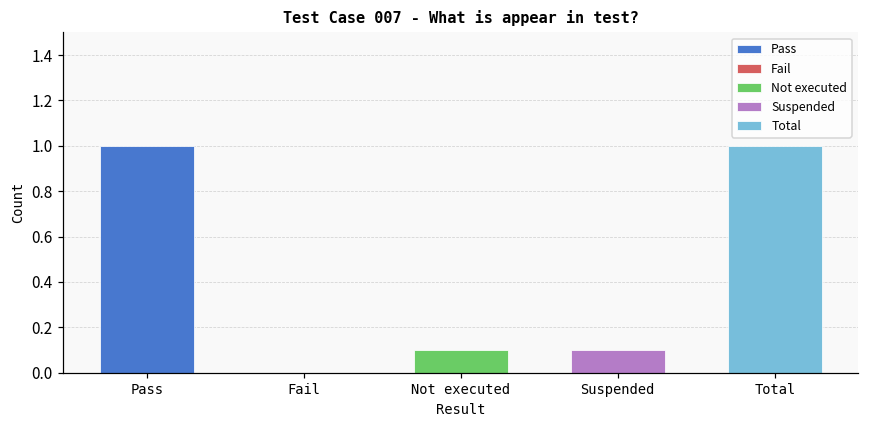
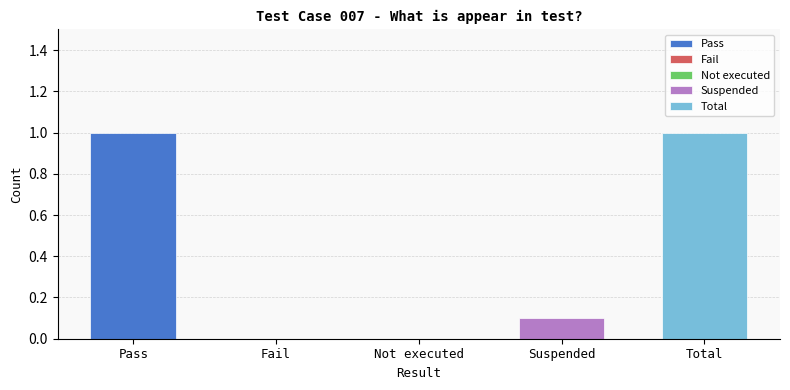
  {
    "Pass": 1.0,
    "Fail": 0.0,
-   "Not executed": 0.1,
+   "Not executed": 0.0,
    "Suspended": 0.1,
    "Total": 1.0
  }
